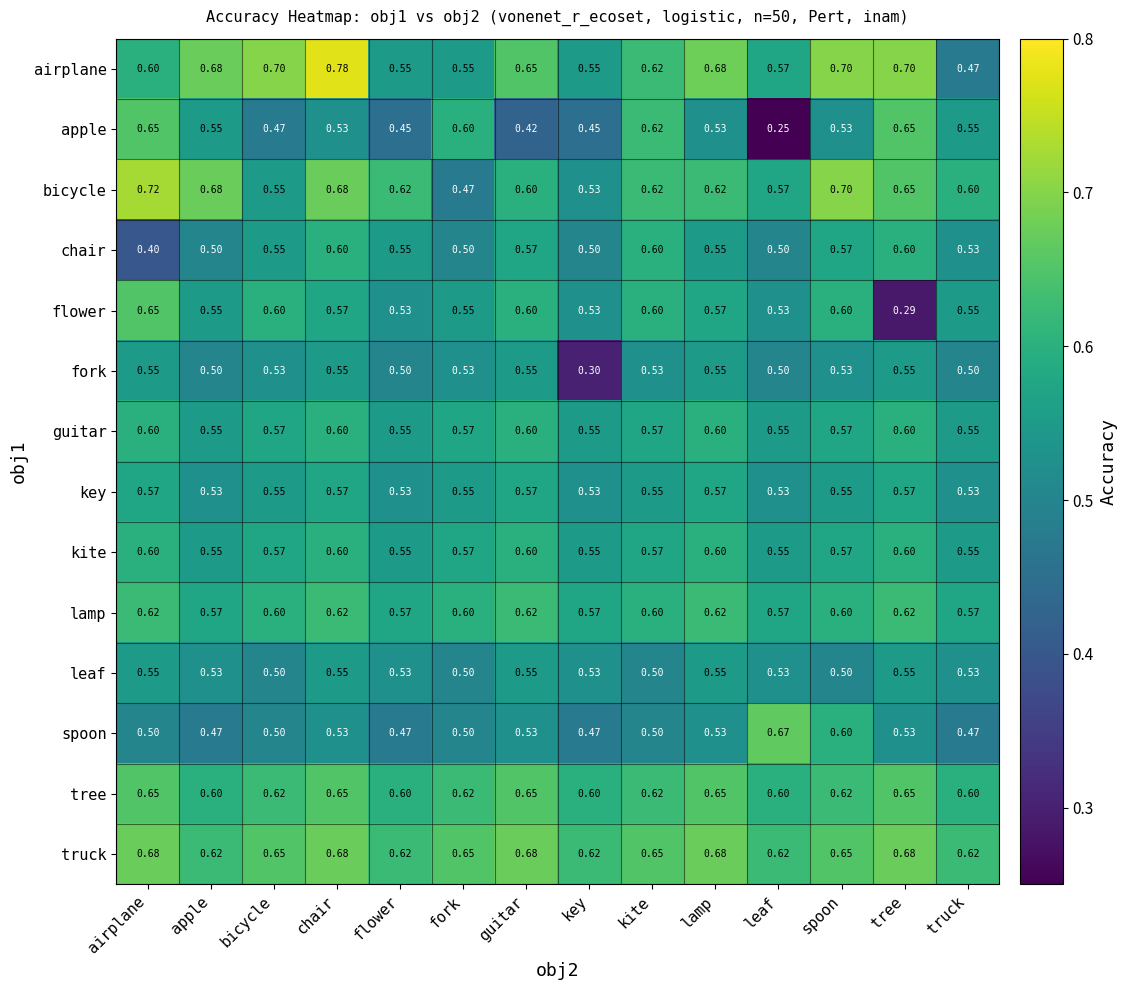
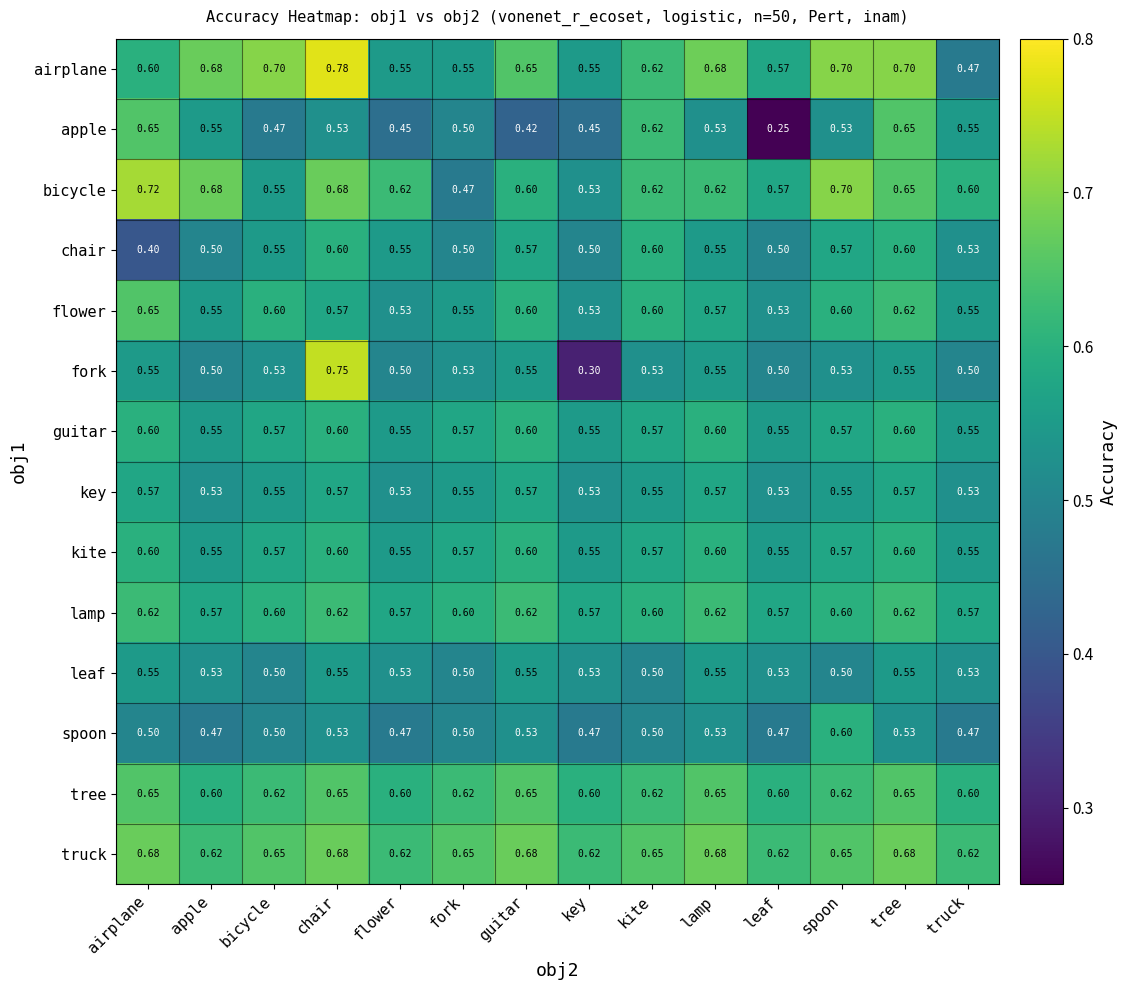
  {
    "airplane": {
      "airplane": 0.60,
      "apple": 0.68,
      "bicycle": 0.70,
      "chair": 0.78,
      "flower": 0.55,
      "fork": 0.55,
      "guitar": 0.65,
      "key": 0.55,
      "kite": 0.62,
      "lamp": 0.68,
      "leaf": 0.57,
      "spoon": 0.70,
      "tree": 0.70,
      "truck": 0.47
    },
    "apple": {
      "airplane": 0.65,
      "apple": 0.55,
      "bicycle": 0.47,
      "chair": 0.53,
      "flower": 0.45,
-     "fork": 0.60,
+     "fork": 0.50,
      "guitar": 0.42,
      "key": 0.45,
      "kite": 0.62,
      "lamp": 0.53,
      "leaf": 0.25,
      "spoon": 0.53,
      "tree": 0.65,
      "truck": 0.55
    },
    "bicycle": {
      "airplane": 0.72,
      "apple": 0.68,
      "bicycle": 0.55,
      "chair": 0.68,
      "flower": 0.62,
      "fork": 0.47,
      "guitar": 0.60,
      "key": 0.53,
      "kite": 0.62,
      "lamp": 0.62,
      "leaf": 0.57,
      "spoon": 0.70,
      "tree": 0.65,
      "truck": 0.60
    },
    "chair": {
      "airplane": 0.40,
      "apple": 0.50,
      "bicycle": 0.55,
      "chair": 0.60,
      "flower": 0.55,
      "fork": 0.50,
      "guitar": 0.57,
      "key": 0.50,
      "kite": 0.60,
      "lamp": 0.55,
      "leaf": 0.50,
      "spoon": 0.57,
      "tree": 0.60,
      "truck": 0.53
    },
    "flower": {
      "airplane": 0.65,
      "apple": 0.55,
      "bicycle": 0.60,
      "chair": 0.57,
      "flower": 0.53,
      "fork": 0.55,
      "guitar": 0.60,
      "key": 0.53,
      "kite": 0.60,
      "lamp": 0.57,
      "leaf": 0.53,
      "spoon": 0.60,
-     "tree": 0.29,
+     "tree": 0.62,
      "truck": 0.55
    },
    "fork": {
      "airplane": 0.55,
      "apple": 0.50,
      "bicycle": 0.53,
-     "chair": 0.55,
+     "chair": 0.75,
      "flower": 0.50,
      "fork": 0.53,
      "guitar": 0.55,
      "key": 0.30,
      "kite": 0.53,
      "lamp": 0.55,
      "leaf": 0.50,
      "spoon": 0.53,
      "tree": 0.55,
      "truck": 0.50
    },
    "guitar": {
      "airplane": 0.60,
      "apple": 0.55,
      "bicycle": 0.57,
      "chair": 0.60,
      "flower": 0.55,
      "fork": 0.57,
      "guitar": 0.60,
      "key": 0.55,
      "kite": 0.57,
      "lamp": 0.60,
      "leaf": 0.55,
      "spoon": 0.57,
      "tree": 0.60,
      "truck": 0.55
    },
    "key": {
      "airplane": 0.57,
      "apple": 0.53,
      "bicycle": 0.55,
      "chair": 0.57,
      "flower": 0.53,
      "fork": 0.55,
      "guitar": 0.57,
      "key": 0.53,
      "kite": 0.55,
      "lamp": 0.57,
      "leaf": 0.53,
      "spoon": 0.55,
      "tree": 0.57,
      "truck": 0.53
    },
    "kite": {
      "airplane": 0.60,
      "apple": 0.55,
      "bicycle": 0.57,
      "chair": 0.60,
      "flower": 0.55,
      "fork": 0.57,
      "guitar": 0.60,
      "key": 0.55,
      "kite": 0.57,
      "lamp": 0.60,
      "leaf": 0.55,
      "spoon": 0.57,
      "tree": 0.60,
      "truck": 0.55
    },
    "lamp": {
      "airplane": 0.62,
      "apple": 0.57,
      "bicycle": 0.60,
      "chair": 0.62,
      "flower": 0.57,
      "fork": 0.60,
      "guitar": 0.62,
      "key": 0.57,
      "kite": 0.60,
      "lamp": 0.62,
      "leaf": 0.57,
      "spoon": 0.60,
      "tree": 0.62,
      "truck": 0.57
    },
    "leaf": {
      "airplane": 0.55,
      "apple": 0.53,
      "bicycle": 0.50,
      "chair": 0.55,
      "flower": 0.53,
      "fork": 0.50,
      "guitar": 0.55,
      "key": 0.53,
      "kite": 0.50,
      "lamp": 0.55,
      "leaf": 0.53,
      "spoon": 0.50,
      "tree": 0.55,
      "truck": 0.53
    },
    "spoon": {
      "airplane": 0.50,
      "apple": 0.47,
      "bicycle": 0.50,
      "chair": 0.53,
      "flower": 0.47,
      "fork": 0.50,
      "guitar": 0.53,
      "key": 0.47,
      "kite": 0.50,
      "lamp": 0.53,
-     "leaf": 0.67,
+     "leaf": 0.47,
      "spoon": 0.60,
      "tree": 0.53,
      "truck": 0.47
    },
    "tree": {
      "airplane": 0.65,
      "apple": 0.60,
      "bicycle": 0.62,
      "chair": 0.65,
      "flower": 0.60,
      "fork": 0.62,
      "guitar": 0.65,
      "key": 0.60,
      "kite": 0.62,
      "lamp": 0.65,
      "leaf": 0.60,
      "spoon": 0.62,
      "tree": 0.65,
      "truck": 0.60
    },
    "truck": {
      "airplane": 0.68,
      "apple": 0.62,
      "bicycle": 0.65,
      "chair": 0.68,
      "flower": 0.62,
      "fork": 0.65,
      "guitar": 0.68,
      "key": 0.62,
      "kite": 0.65,
      "lamp": 0.68,
      "leaf": 0.62,
      "spoon": 0.65,
      "tree": 0.68,
      "truck": 0.62
    }
  }
